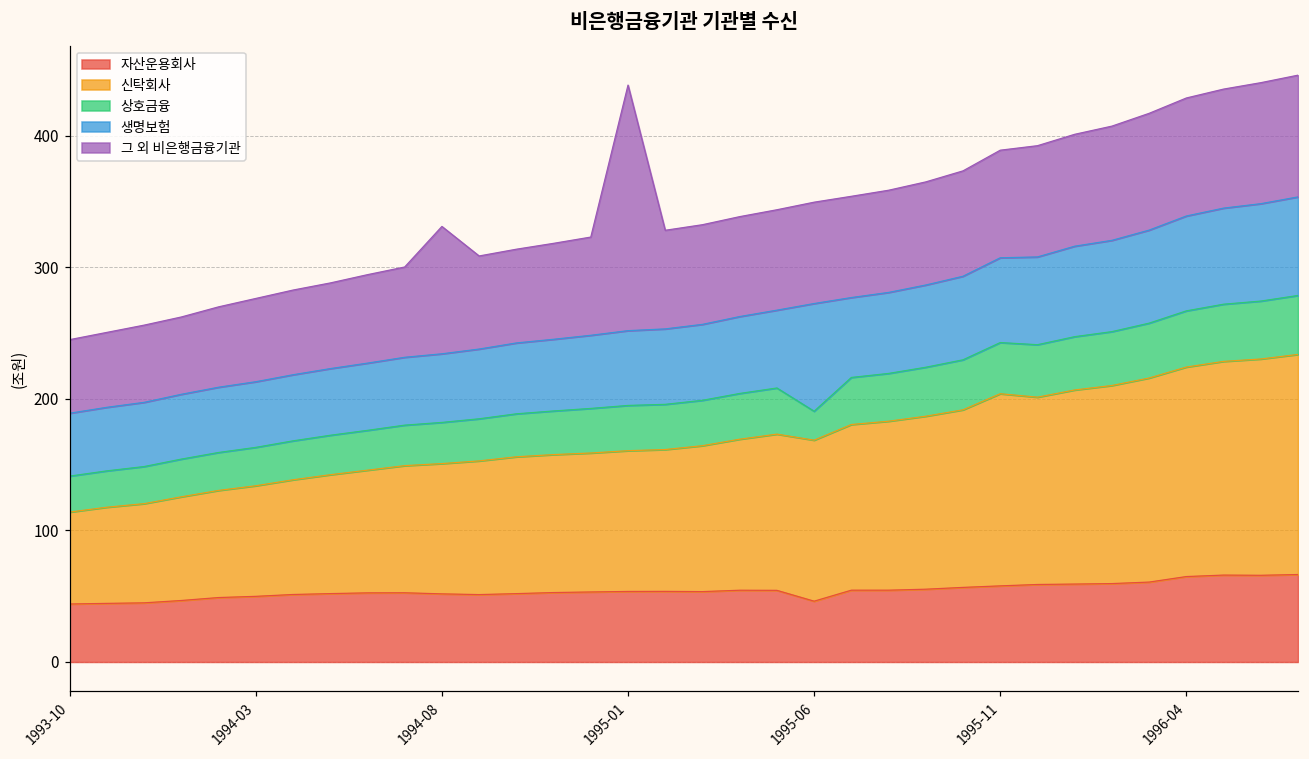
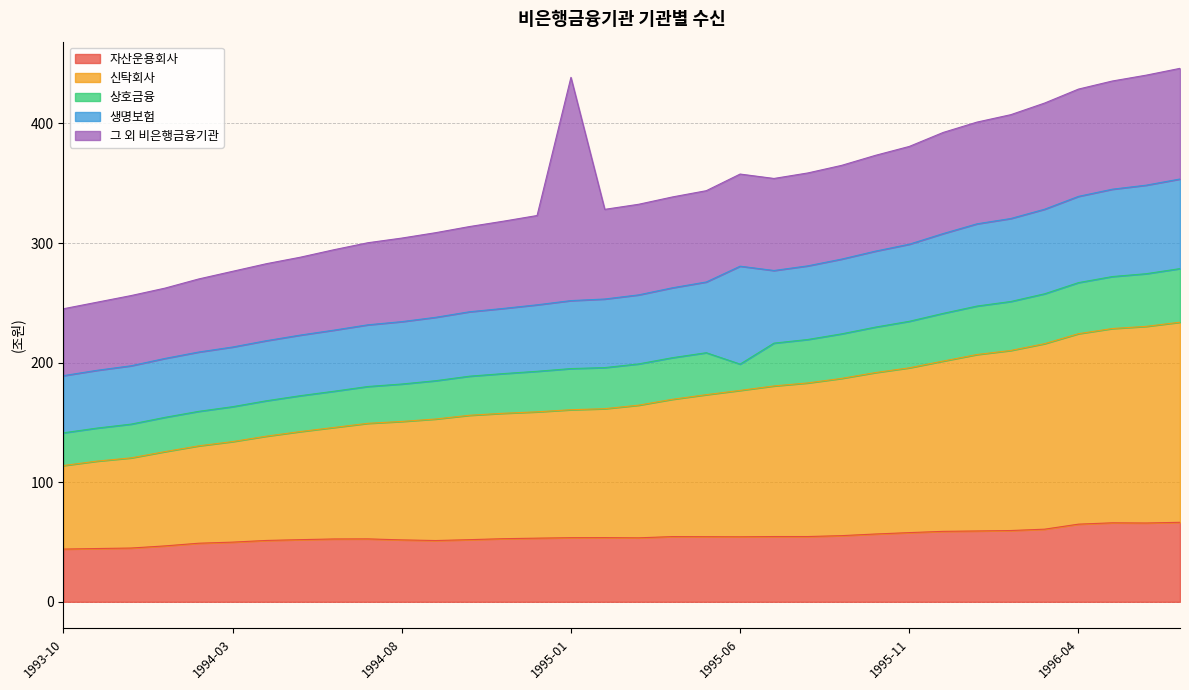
  {
    "자산운용회사": {
      "1993-10": 44,
      "1994-03": 50,
      "1994-08": 52,
      "1995-01": 54,
-     "1995-06": 46,
+     "1995-06": 54,
      "1995-11": 58,
      "1996-04": 65
    },
    "신탁회사": {
      "1993-10": 70,
      "1994-03": 84,
      "1994-08": 99,
      "1995-01": 107,
      "1995-06": 122,
-     "1995-11": 146,
+     "1995-11": 138,
      "1996-04": 159
    },
    "상호금융": {
      "1993-10": 27,
      "1994-03": 29,
      "1994-08": 31,
      "1995-01": 34,
      "1995-06": 22,
      "1995-11": 39,
      "1996-04": 43
    },
    "생명보험": {
      "1993-10": 48,
      "1994-03": 50,
      "1994-08": 52,
      "1995-01": 57,
      "1995-06": 82,
      "1995-11": 64,
      "1996-04": 72
    },
    "그 외 비은행금융기관": {
      "1993-10": 56,
      "1994-03": 63,
-     "1994-08": 97,
+     "1994-08": 70,
      "1995-01": 187,
      "1995-06": 77,
      "1995-11": 82,
      "1996-04": 90
    }
  }
